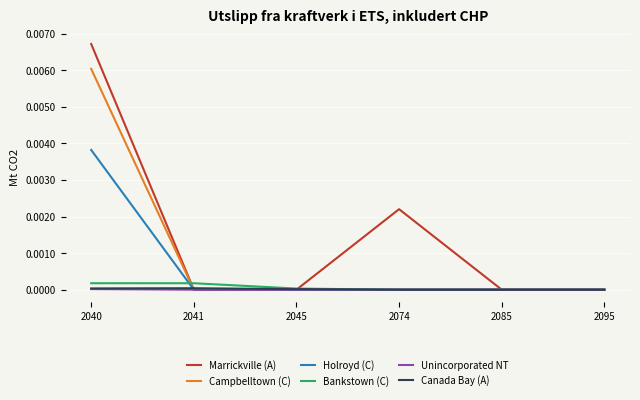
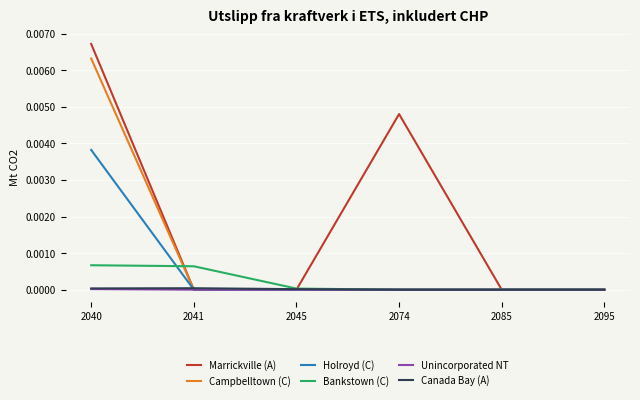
  {
    "Marrickville (A)": {
      "2040": 0.0067,
-     "2074": 0.0022
+     "2074": 0.0048
    },
    "Campbelltown (C)": {
-     "2040": 0.0060
+     "2040": 0.0063
    },
    "Holroyd (C)": {
      "2040": 0.0038
    },
    "Bankstown (C)": {
-     "2040": 0.0002,
-     "2041": 0.0002
+     "2040": 0.0007,
+     "2041": 0.0006
    }
  }
